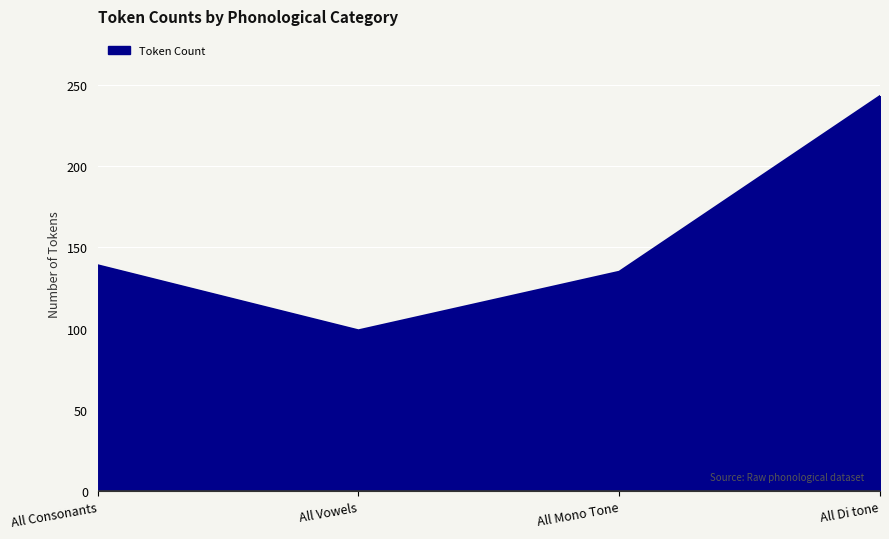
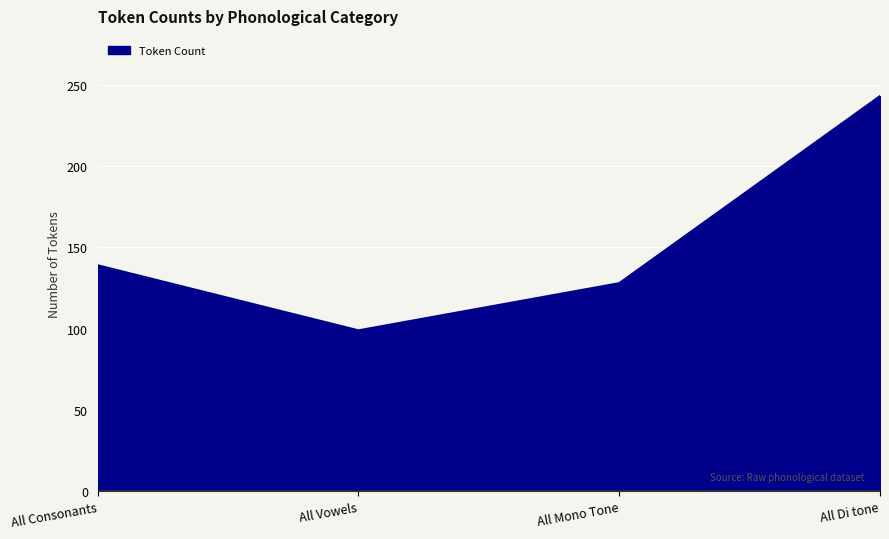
  {
    "All Consonants": 139,
    "All Vowels": 99,
-   "All Mono Tone": 135,
+   "All Mono Tone": 128,
    "All Di tone": 243
  }
